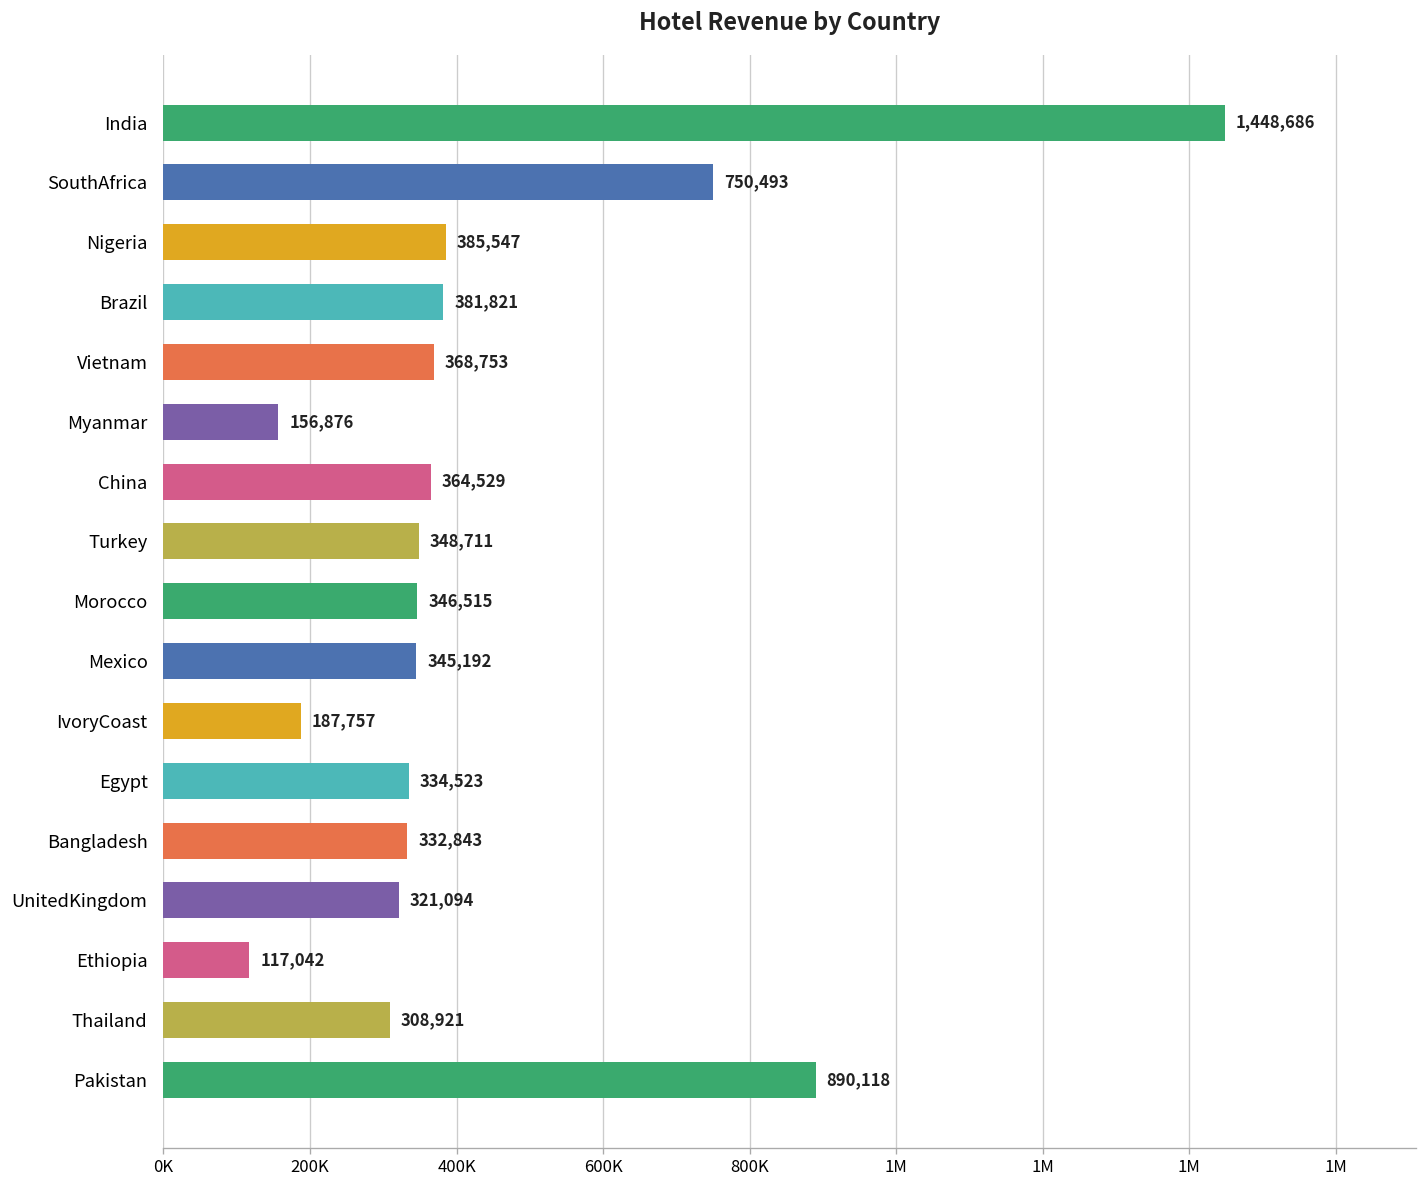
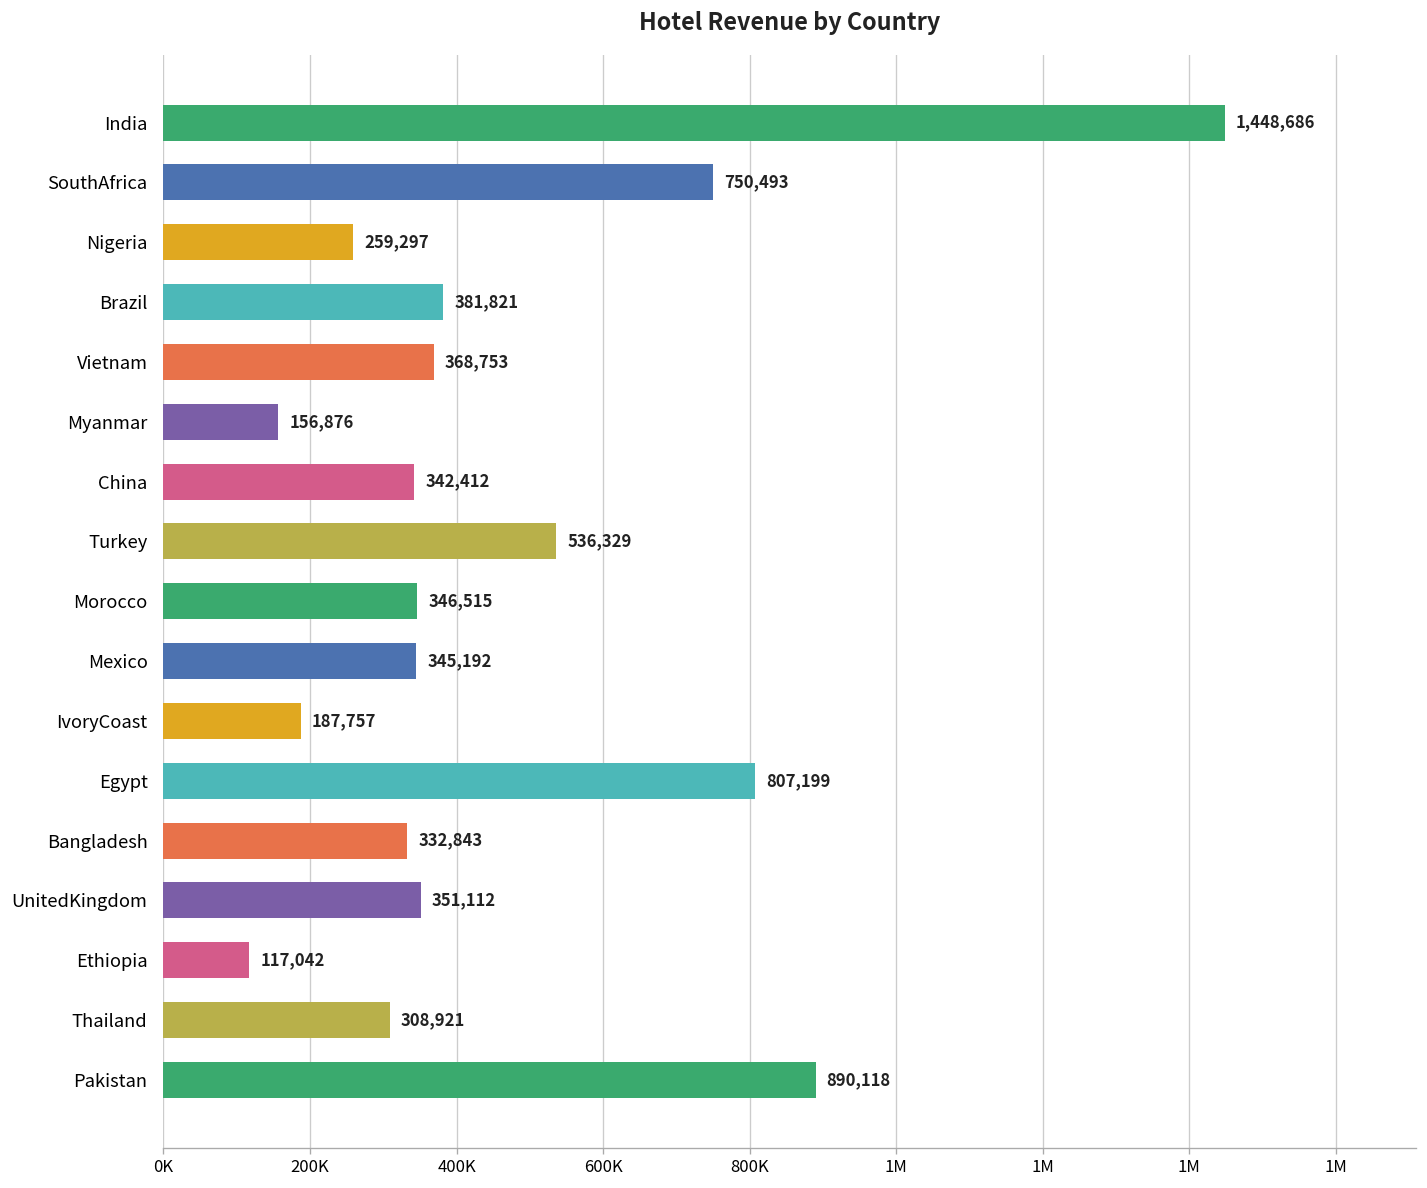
  {
    "India": "1,448,686",
    "SouthAfrica": "750,493",
-   "Nigeria": "385,547",
+   "Nigeria": "259,297",
    "Brazil": "381,821",
    "Vietnam": "368,753",
    "Myanmar": "156,876",
-   "China": "364,529",
-   "Turkey": "348,711",
+   "China": "342,412",
+   "Turkey": "536,329",
    "Morocco": "346,515",
    "Mexico": "345,192",
    "IvoryCoast": "187,757",
-   "Egypt": "334,523",
+   "Egypt": "807,199",
    "Bangladesh": "332,843",
-   "UnitedKingdom": "321,094",
+   "UnitedKingdom": "351,112",
    "Ethiopia": "117,042",
    "Thailand": "308,921",
    "Pakistan": "890,118"
  }
